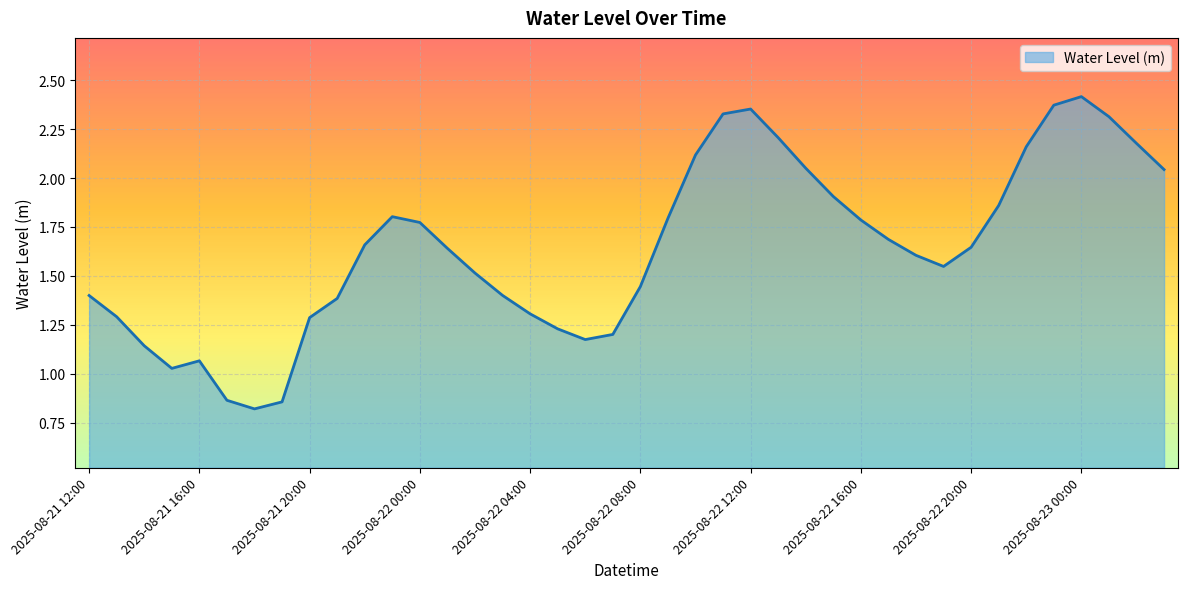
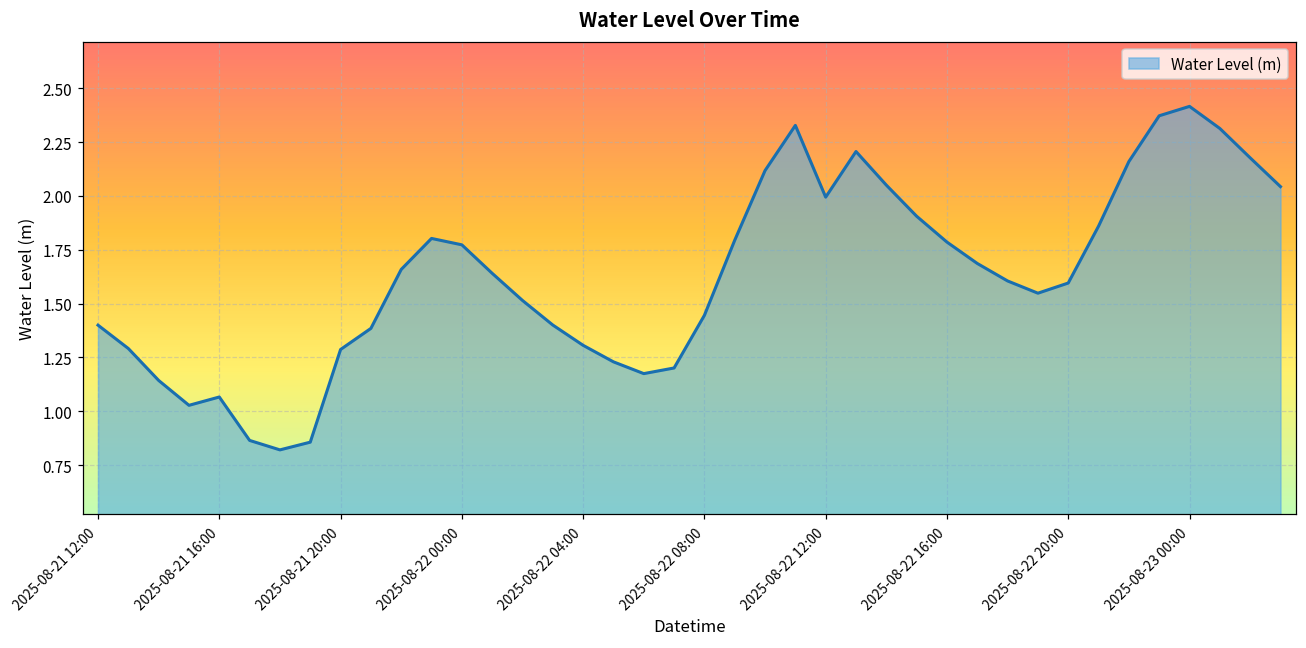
  {
    "2025-08-21 12:00": 1.40,
    "2025-08-21 16:00": 1.07,
    "2025-08-21 20:00": 1.29,
    "2025-08-22 00:00": 1.77,
    "2025-08-22 04:00": 1.31,
    "2025-08-22 08:00": 1.45,
-   "2025-08-22 12:00": 2.35,
+   "2025-08-22 12:00": 1.99,
    "2025-08-22 16:00": 1.79,
-   "2025-08-22 20:00": 1.65,
+   "2025-08-22 20:00": 1.60,
    "2025-08-23 00:00": 2.42
  }
